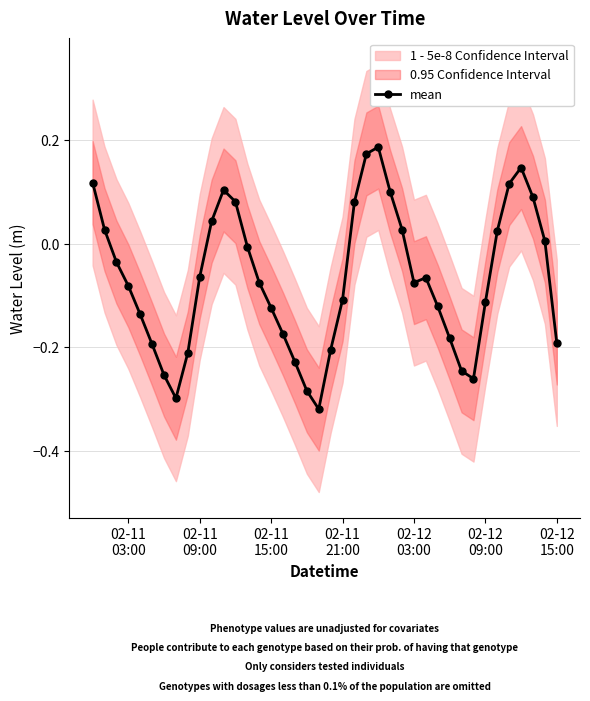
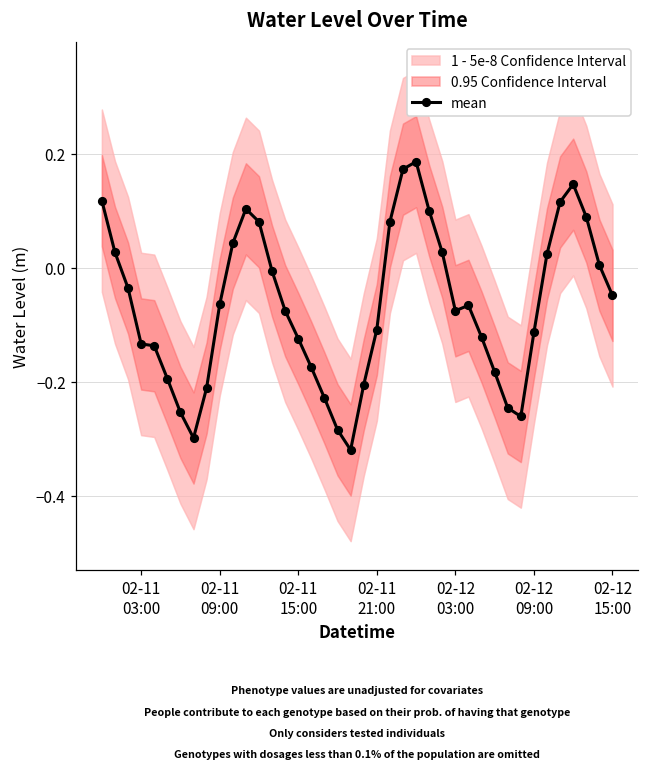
  {
    "mean": {
-     "02-11 03:00": -0.08,
+     "02-11 03:00": -0.13,
      "02-11 09:00": -0.06,
      "02-11 15:00": -0.12,
      "02-11 21:00": -0.11,
      "02-12 03:00": -0.08,
      "02-12 09:00": -0.11,
-     "02-12 15:00": -0.19
+     "02-12 15:00": -0.05
    }
  }
